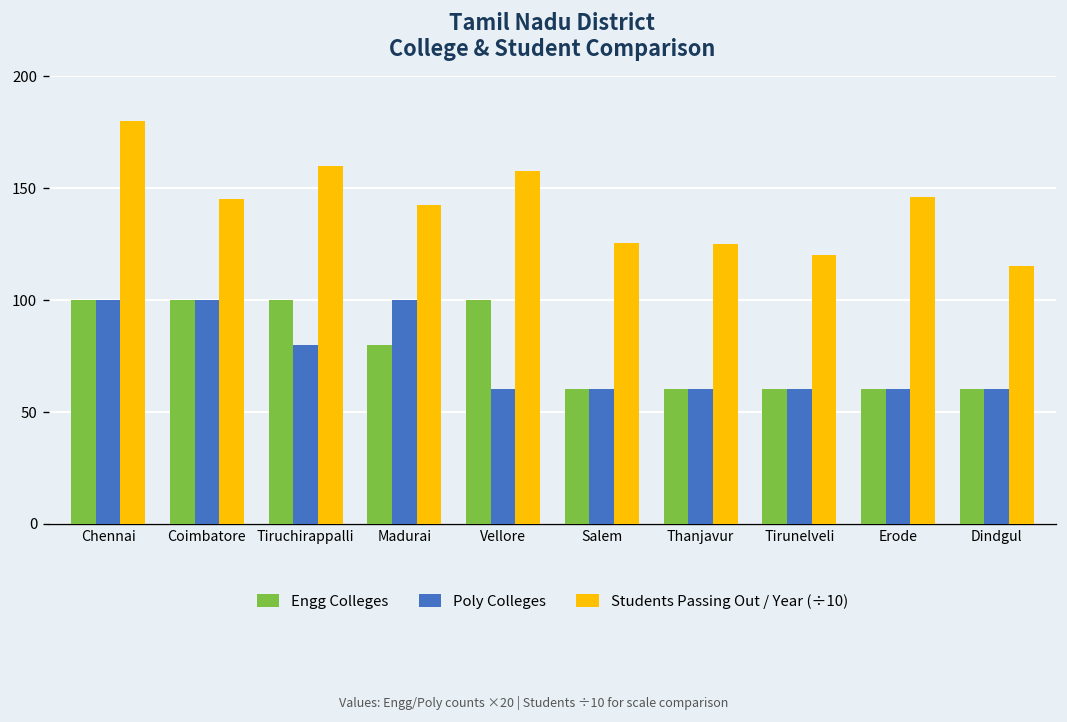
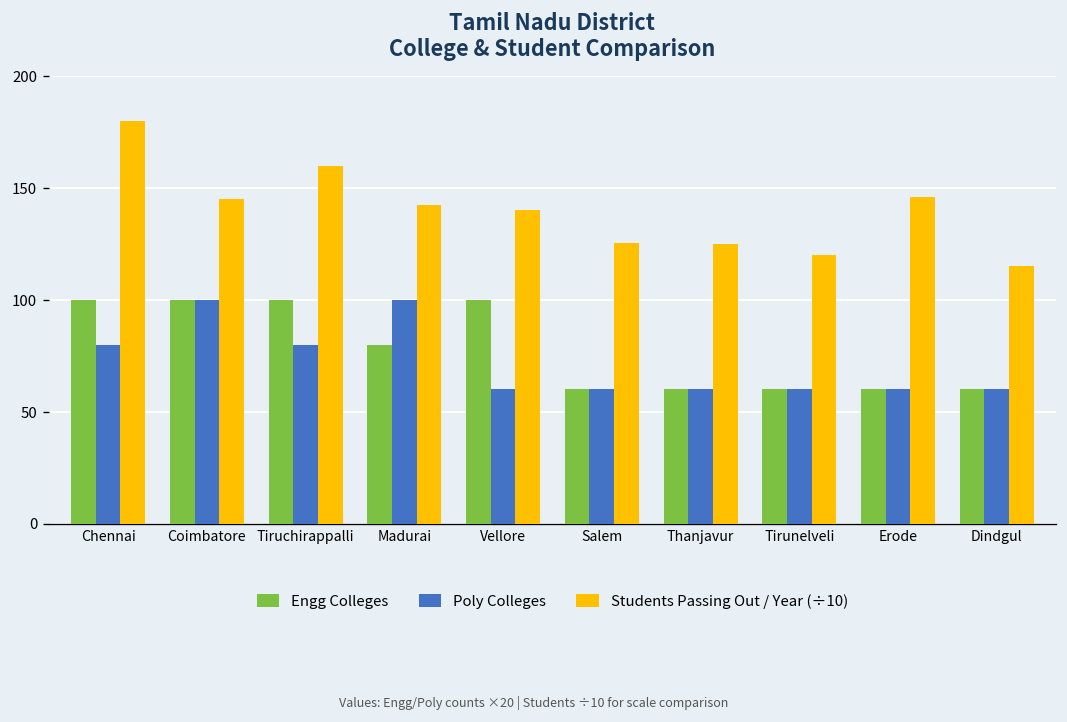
  {
    "Engg Colleges": {
      "Chennai": 100,
      "Coimbatore": 100,
      "Tiruchirappalli": 100,
      "Madurai": 80,
      "Vellore": 100,
      "Salem": 60,
      "Thanjavur": 60,
      "Tirunelveli": 60,
      "Erode": 60,
      "Dindgul": 60
    },
    "Poly Colleges": {
-     "Chennai": 100,
+     "Chennai": 80,
      "Coimbatore": 100,
      "Tiruchirappalli": 80,
      "Madurai": 100,
      "Vellore": 60,
      "Salem": 60,
      "Thanjavur": 60,
      "Tirunelveli": 60,
      "Erode": 60,
      "Dindgul": 60
    },
    "Students Passing Out / Year (÷10)": {
      "Chennai": 180,
      "Coimbatore": 145,
      "Tiruchirappalli": 160,
      "Madurai": 143,
-     "Vellore": 158,
+     "Vellore": 140,
      "Salem": 126,
      "Thanjavur": 125,
      "Tirunelveli": 120,
      "Erode": 146,
      "Dindgul": 115
    }
  }
